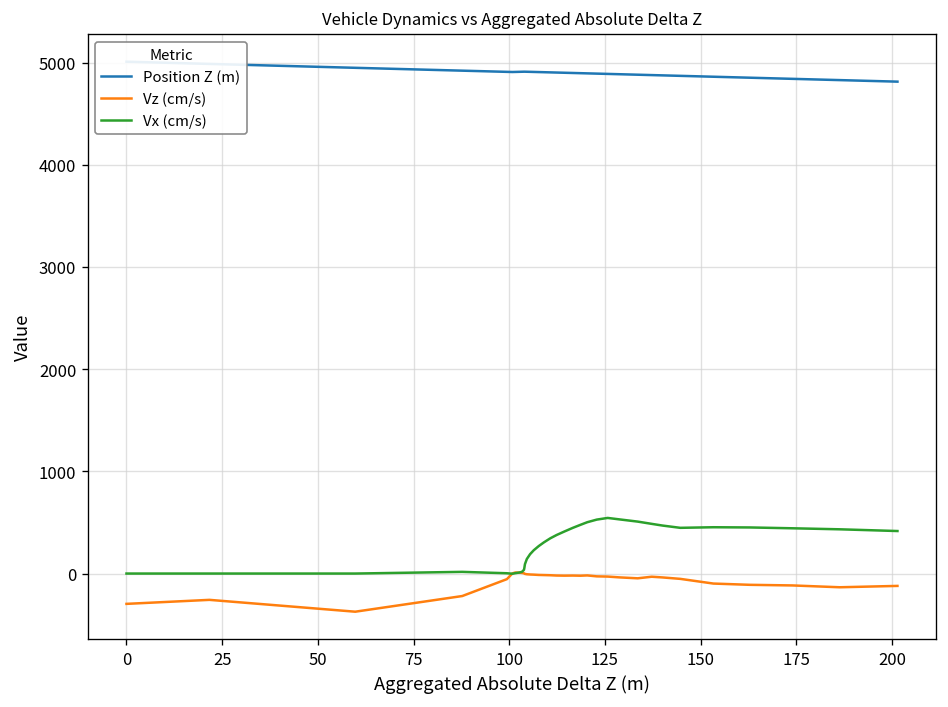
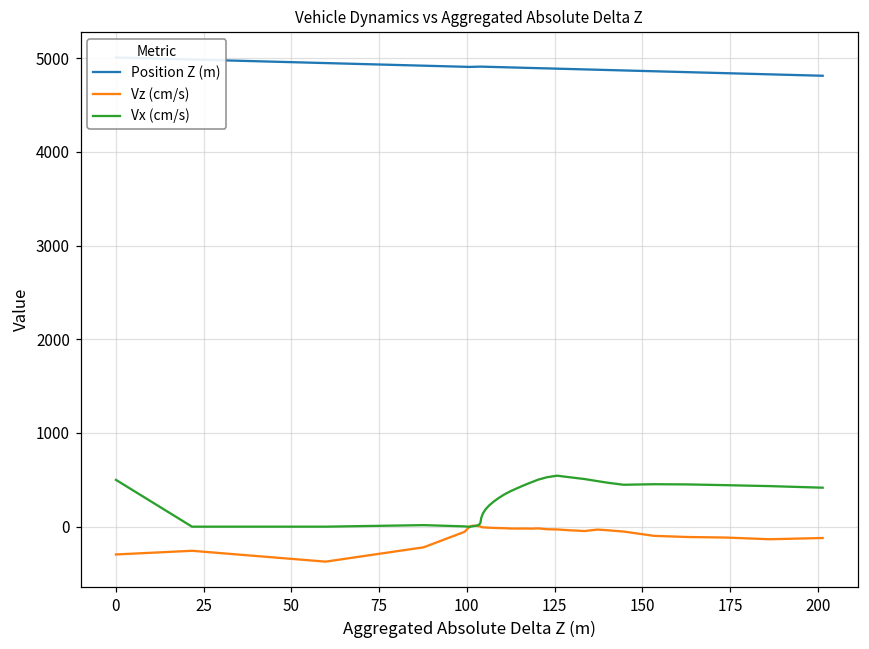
  {
    "Vz (cm/s)": {
      "0": -300
    },
    "Vx (cm/s)": {
-     "0": 0
+     "0": 500
    }
  }
